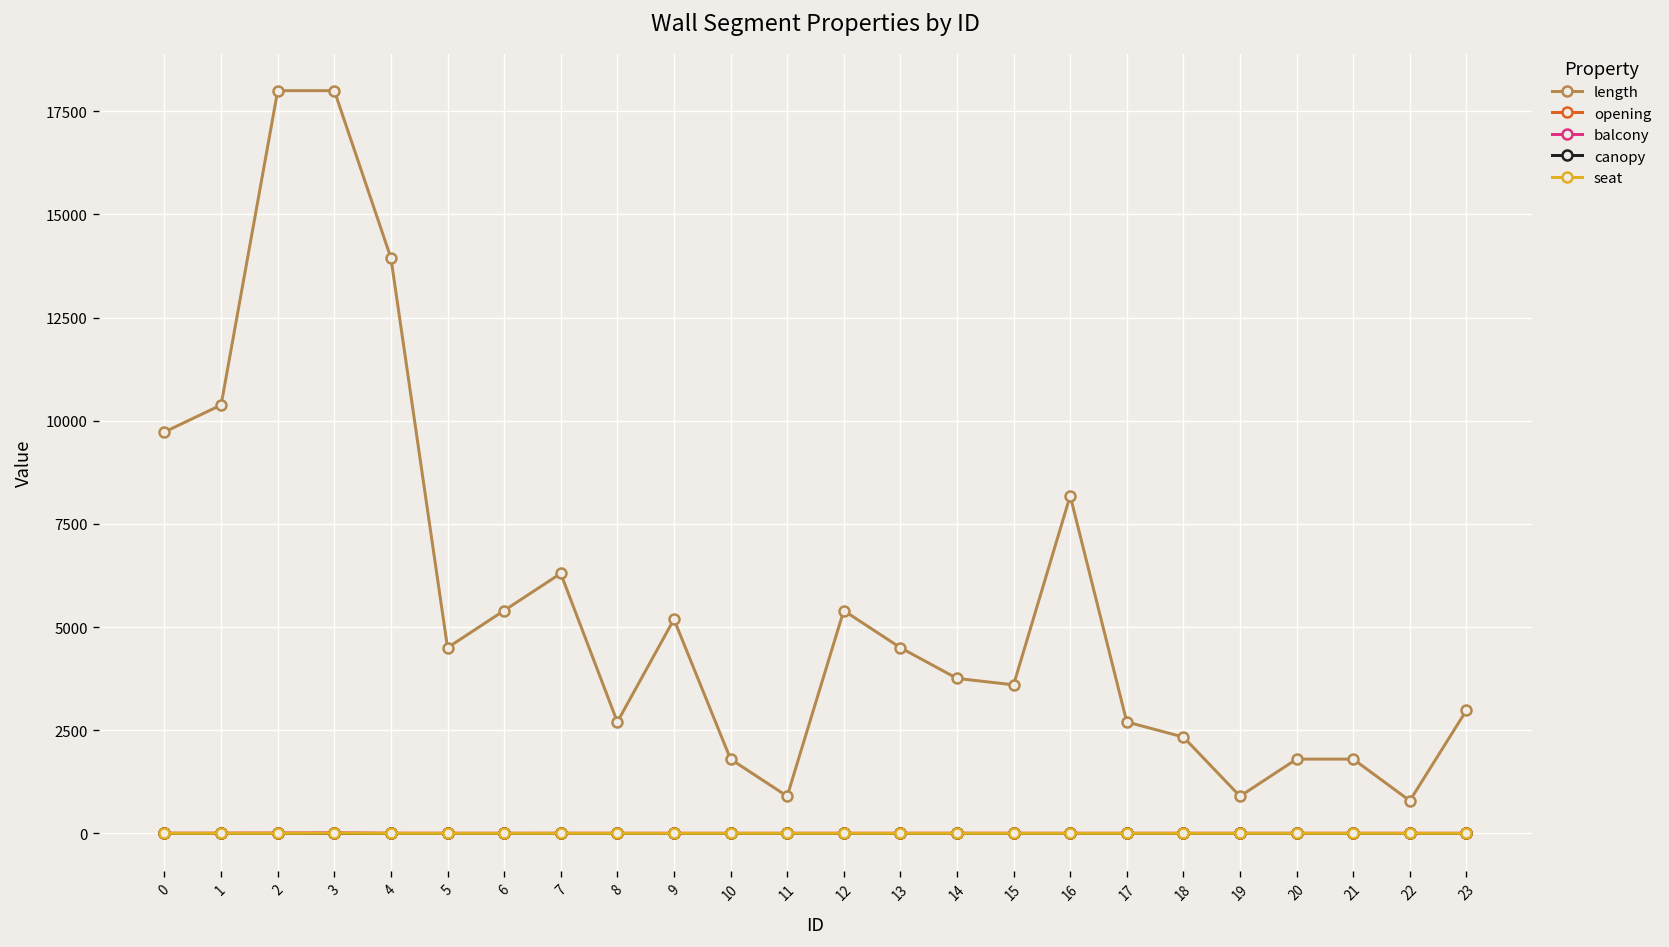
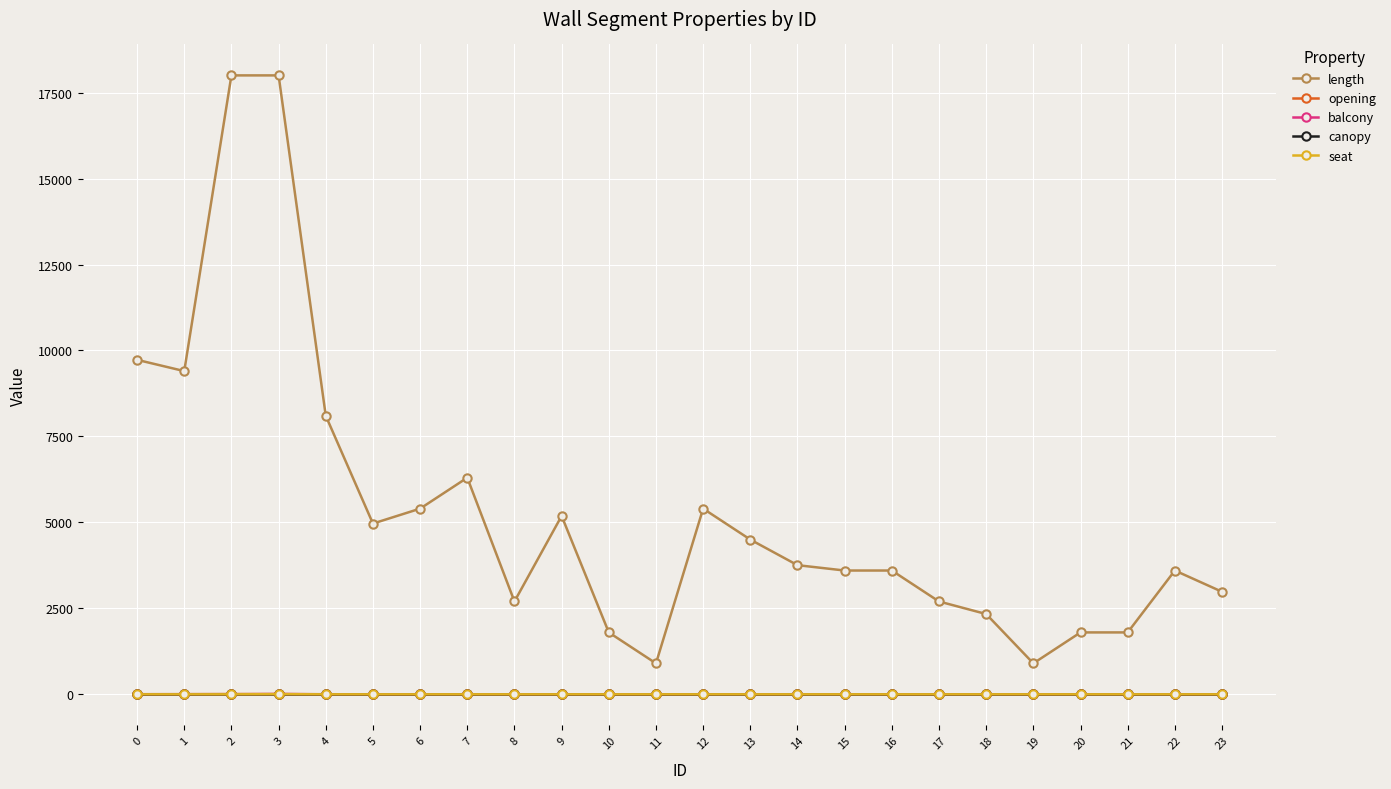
  {
    "length": {
      "0": 9700,
-     "1": 10400,
+     "1": 9400,
      "2": 18000,
      "3": 18000,
-     "4": 13900,
-     "5": 4500,
+     "4": 8100,
+     "5": 5000,
      "6": 5400,
      "7": 6300,
      "8": 2700,
      "9": 5200,
      "10": 1800,
      "11": 900,
      "12": 5400,
      "13": 4500,
      "14": 3800,
      "15": 3600,
-     "16": 8200,
+     "16": 3600,
      "17": 2700,
      "18": 2300,
      "19": 900,
      "20": 1800,
      "21": 1800,
-     "22": 800,
+     "22": 3600,
      "23": 3000
    },
    "seat": {
      "0": 0,
      "1": 0,
      "2": 0,
      "3": 0,
      "4": 0,
      "5": 0,
      "6": 0,
      "7": 0,
      "8": 0,
      "9": 0,
      "10": 0,
      "11": 0,
      "12": 0,
      "13": 0,
      "14": 0,
      "15": 0,
      "16": 0,
      "17": 0,
      "18": 0,
      "19": 0,
      "20": 0,
      "21": 0,
      "22": 0,
      "23": 0
    }
  }
